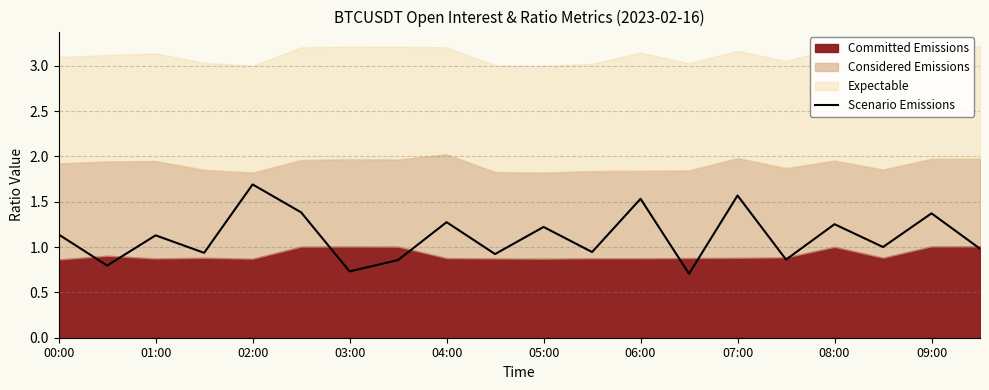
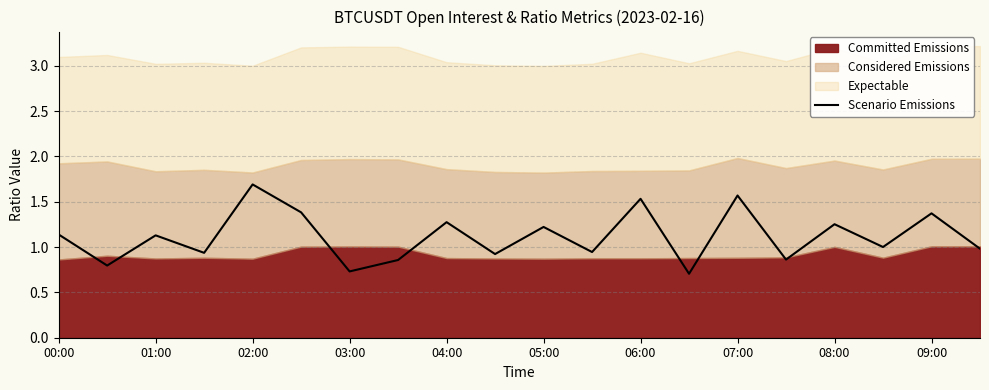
  {
    "Scenario Emissions": {
      "00:00": 1.1,
      "01:00": 1.1,
      "02:00": 1.7,
      "03:00": 0.7,
      "04:00": 1.3,
      "05:00": 1.2,
      "06:00": 1.5,
      "07:00": 1.6,
      "08:00": 1.3,
      "09:00": 1.4
    },
    "Committed Emissions": {
      "00:00": 0.9,
      "01:00": 0.9,
      "02:00": 0.9,
      "03:00": 1.0,
      "04:00": 0.9,
      "05:00": 0.9,
      "06:00": 0.9,
      "07:00": 0.9,
      "08:00": 1.0,
      "09:00": 1.0
    },
    "Considered Emissions": {
      "00:00": 1.1,
-     "01:00": 1.1,
+     "01:00": 1.0,
      "02:00": 1.0,
      "03:00": 1.0,
-     "04:00": 1.1,
+     "04:00": 1.0,
      "05:00": 0.9,
      "06:00": 1.0,
      "07:00": 1.1,
      "08:00": 1.0,
      "09:00": 1.0
    },
    "Expectable": {
      "00:00": 1.2,
      "01:00": 1.2,
      "02:00": 1.2,
      "03:00": 1.2,
      "04:00": 1.2,
      "05:00": 1.2,
      "06:00": 1.3,
      "07:00": 1.2
    }
  }
